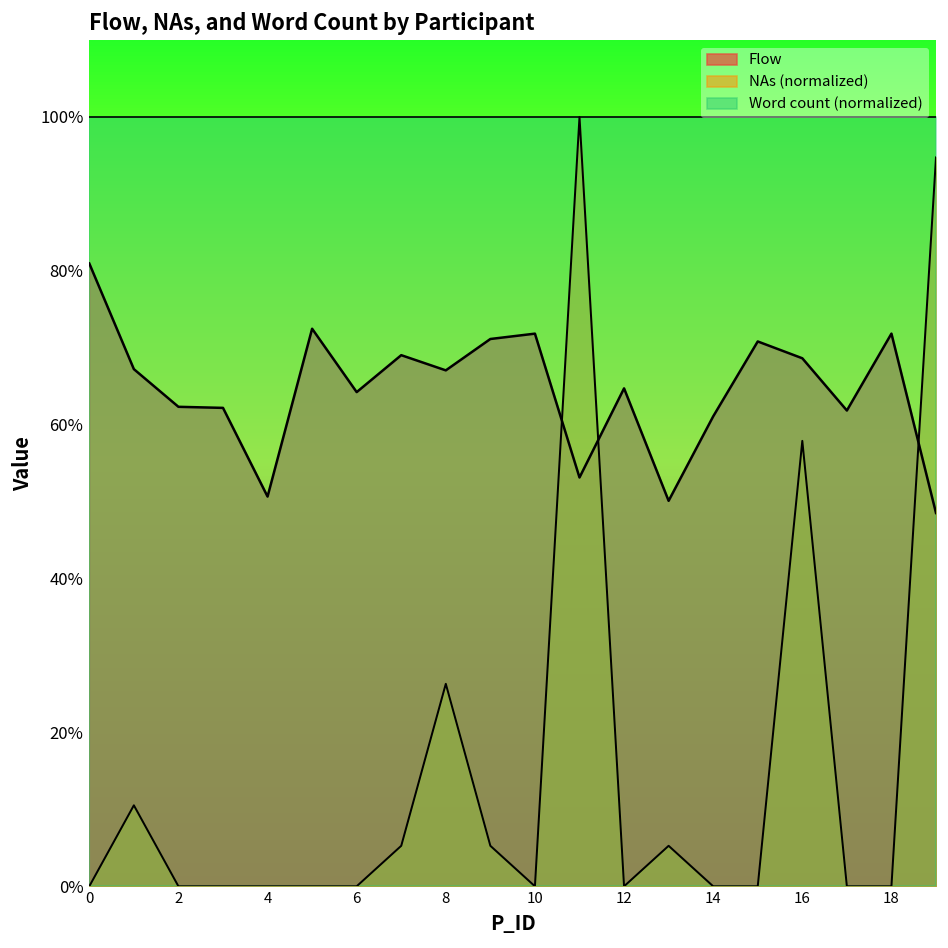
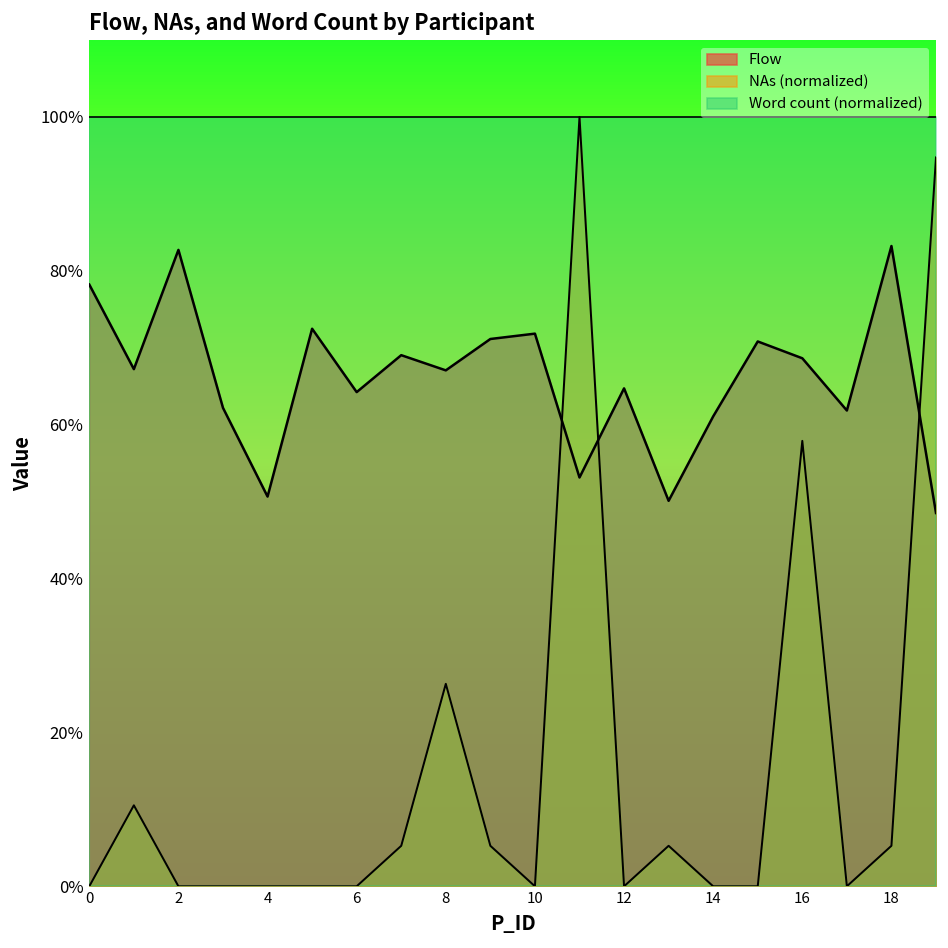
  {
    "Flow": {
-     "0": "81%",
-     "2": "62%",
+     "0": "78%",
+     "2": "83%",
      "4": "51%",
      "6": "64%",
      "8": "67%",
      "10": "72%",
      "12": "65%",
      "14": "61%",
      "16": "69%",
-     "18": "72%"
+     "18": "83%"
    },
    "NAs (normalized)": {
      "0": "0%",
      "2": "0%",
      "4": "0%",
      "6": "0%",
      "8": "26%",
      "10": "0%",
      "12": "0%",
      "14": "0%",
      "16": "58%",
-     "18": "0%"
+     "18": "5%"
    },
    "Word count (normalized)": {
      "0": "100%",
      "2": "100%",
      "4": "100%",
      "6": "100%",
      "8": "100%",
      "10": "100%",
      "12": "100%"
    }
  }
